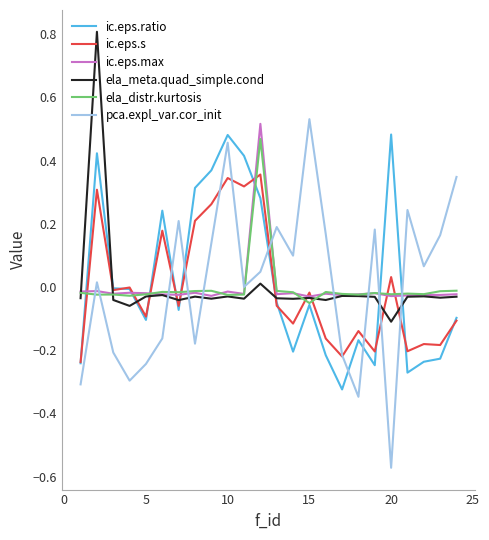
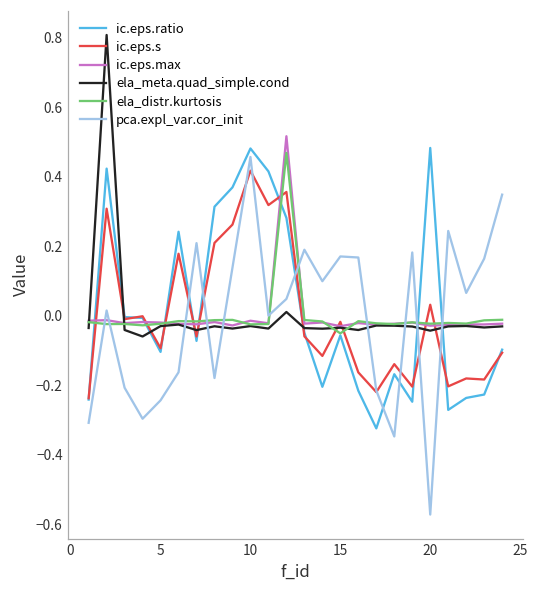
  {
    "ic.eps.ratio": {
      "5": -0.10,
      "10": 0.48,
      "20": 0.48
    },
    "ic.eps.s": {
      "5": -0.09,
-     "10": 0.34,
+     "10": 0.42,
      "15": -0.02,
      "20": 0.03
    },
    "ic.eps.max": {
      "10": -0.01
    },
    "ela_meta.quad_simple.cond": {
-     "20": -0.11
+     "20": -0.04
    },
    "pca.expl_var.cor_init": {
      "5": -0.24,
      "10": 0.46,
-     "15": 0.53,
+     "15": 0.17,
      "20": -0.57
    }
  }
